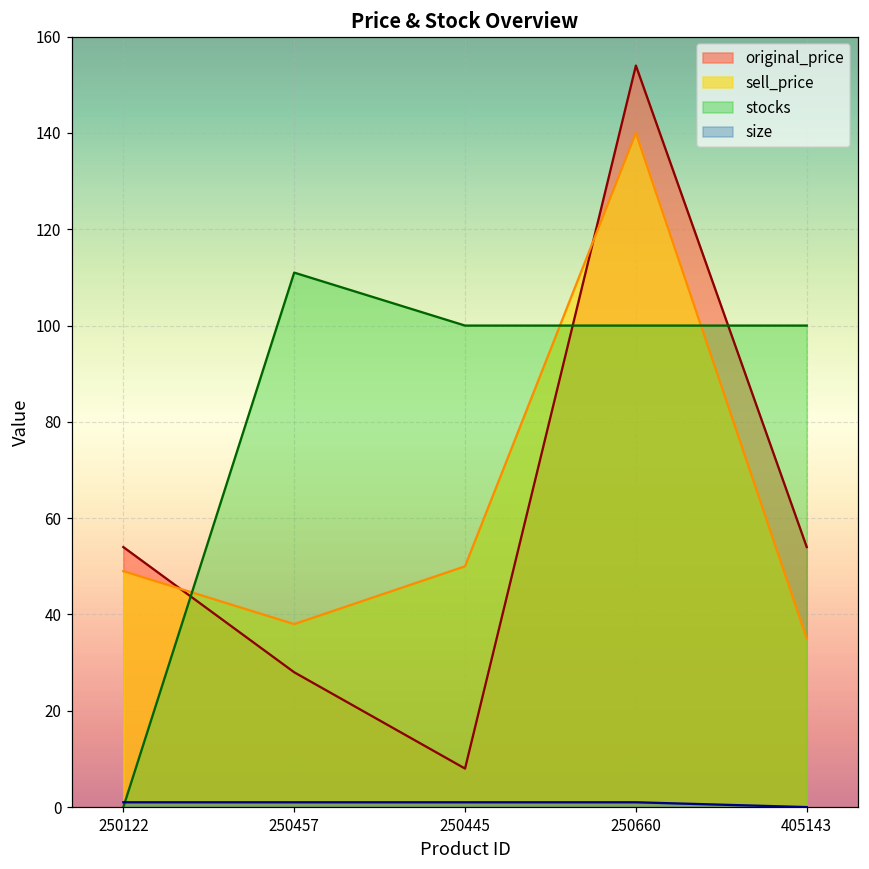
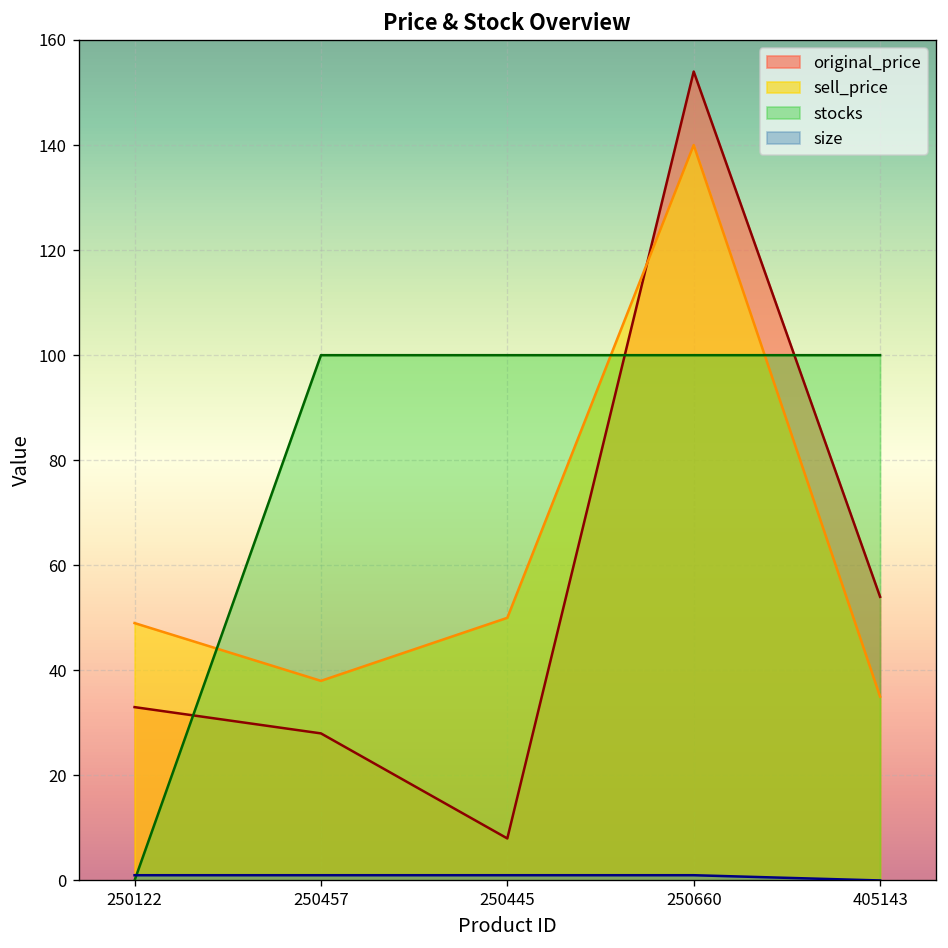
  {
    "original_price": {
-     "250122": 54,
+     "250122": 33,
      "250457": 28,
      "250445": 8,
      "250660": 154,
      "405143": 54
    },
    "sell_price": {
      "250122": 49,
      "250457": 38,
      "250445": 50,
      "250660": 140,
      "405143": 35
    },
    "stocks": {
      "250122": 0,
-     "250457": 111,
+     "250457": 100,
      "250445": 100,
      "250660": 100,
      "405143": 100
    },
    "size": {
      "250122": 1,
      "250457": 1,
      "250445": 1,
      "250660": 1,
      "405143": 0
    }
  }
